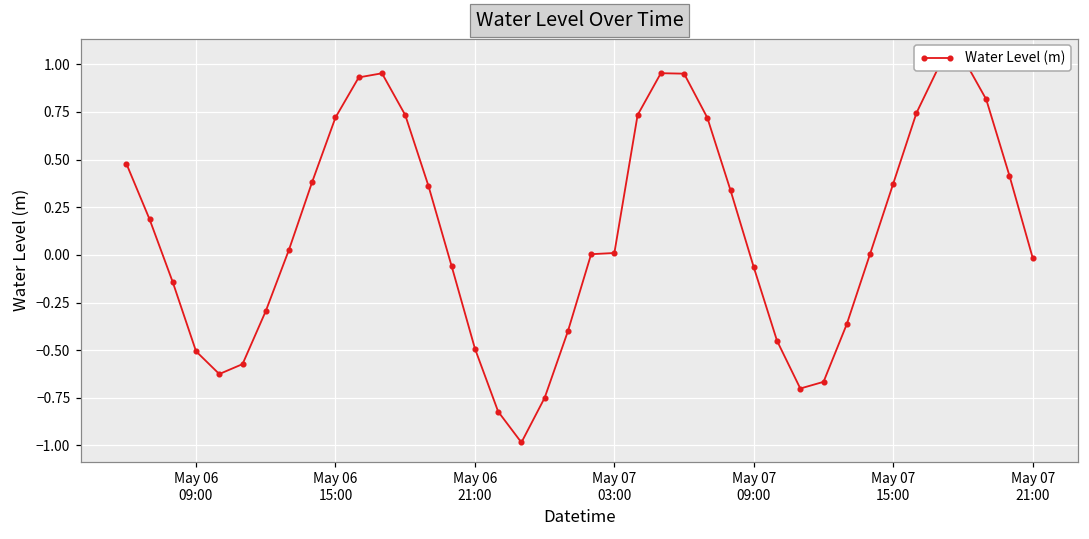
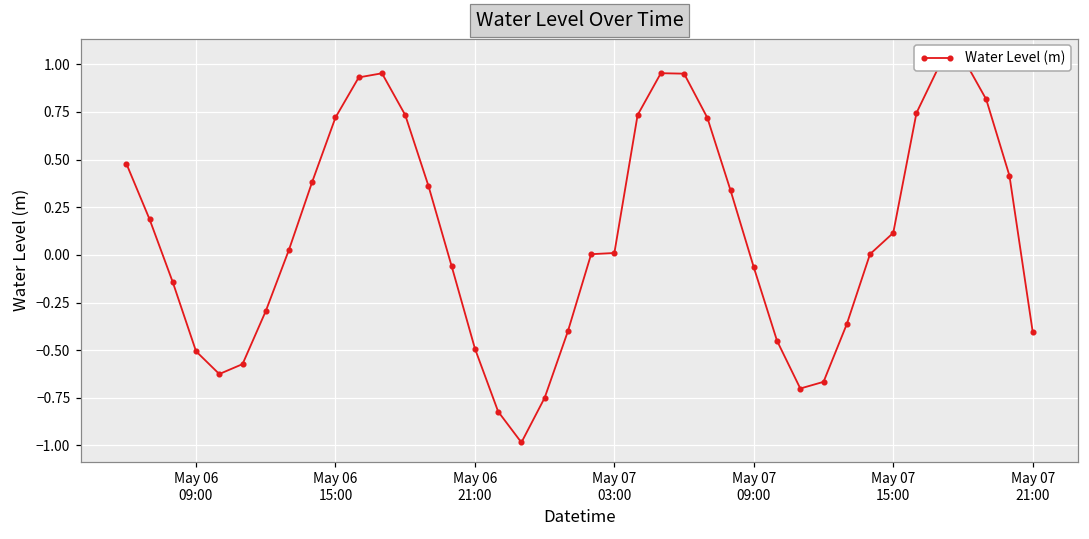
  {
    "May 06 09:00": -0.51,
    "May 06 15:00": 0.72,
    "May 06 21:00": -0.49,
    "May 07 03:00": 0.01,
    "May 07 09:00": -0.07,
-   "May 07 15:00": 0.37,
-   "May 07 21:00": -0.02
+   "May 07 15:00": 0.12,
+   "May 07 21:00": -0.40
  }
